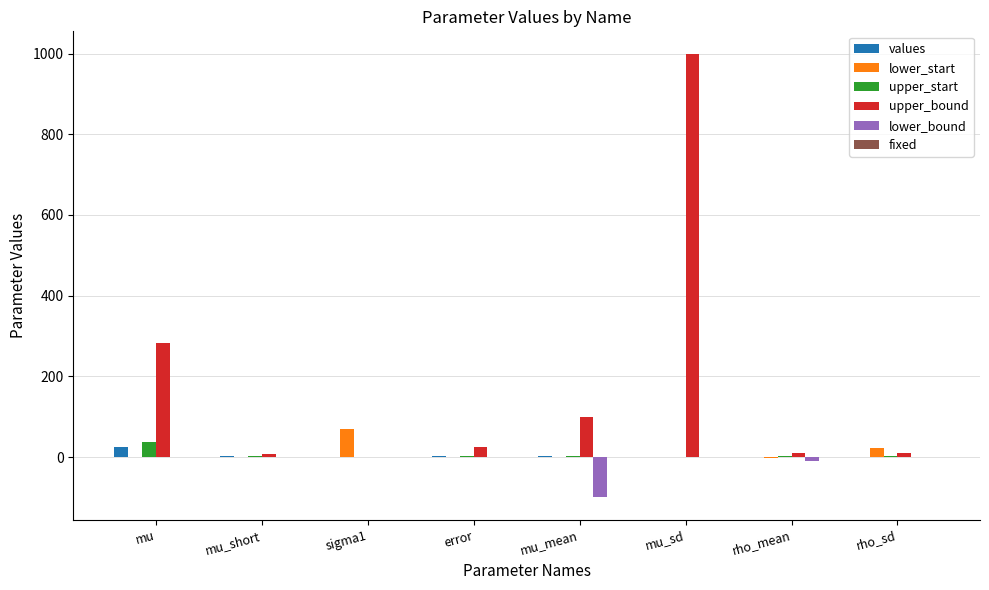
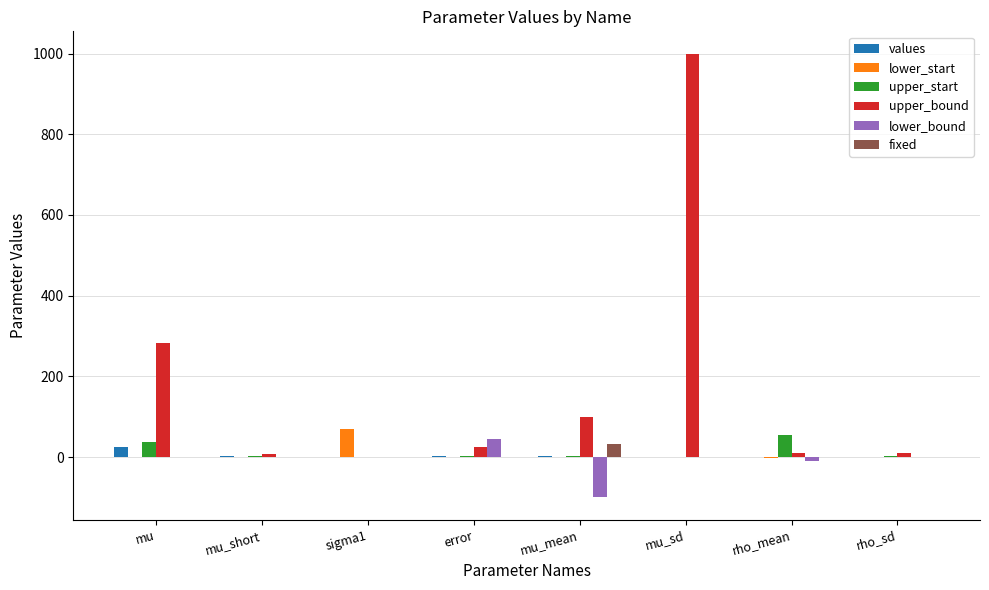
  {
    "values": {
      "mu": 20,
      "rho_mean": 0
    },
    "lower_start": {
      "sigma1": 70,
-     "rho_sd": 20
+     "rho_sd": 0
    },
    "upper_start": {
      "mu": 40,
-     "rho_mean": 0
+     "rho_mean": 50
    },
    "upper_bound": {
      "mu": 280,
      "mu_short": 10,
      "error": 30,
      "mu_mean": 100,
      "mu_sd": 1000,
      "rho_mean": 10,
      "rho_sd": 10
    },
    "lower_bound": {
      "mu": 0,
      "mu_short": 0,
      "sigma1": 0,
-     "error": 0,
+     "error": 40,
      "mu_mean": -100,
      "mu_sd": 0,
      "rho_mean": -10,
      "rho_sd": 0
    },
    "fixed": {
      "mu": 0,
      "mu_short": 0,
      "sigma1": 0,
      "error": 0,
-     "mu_mean": 0
+     "mu_mean": 30
    }
  }
